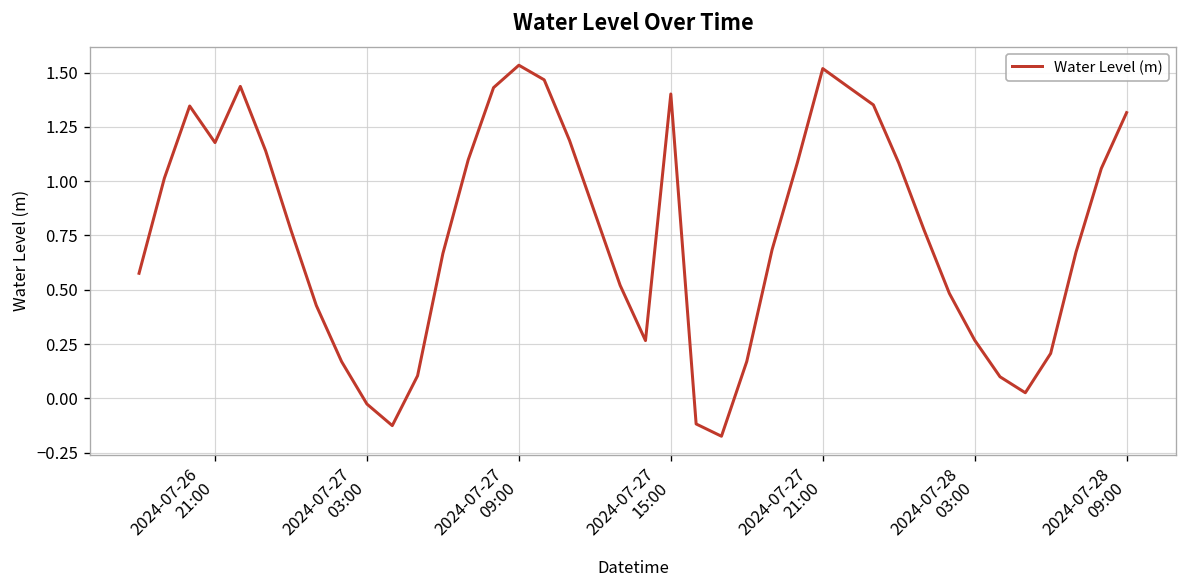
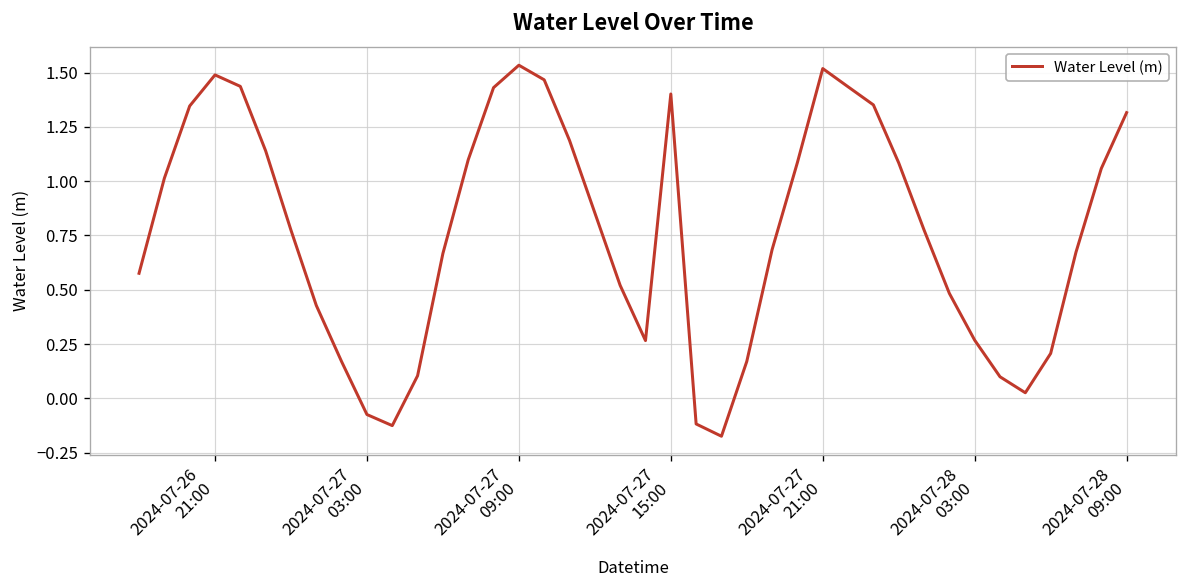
  {
-   "2024-07-26 21:00": 1.18,
-   "2024-07-27 03:00": -0.03,
+   "2024-07-26 21:00": 1.49,
+   "2024-07-27 03:00": -0.07,
    "2024-07-27 09:00": 1.53,
    "2024-07-27 15:00": 1.40,
    "2024-07-27 21:00": 1.52,
    "2024-07-28 03:00": 0.27,
    "2024-07-28 09:00": 1.32
  }
